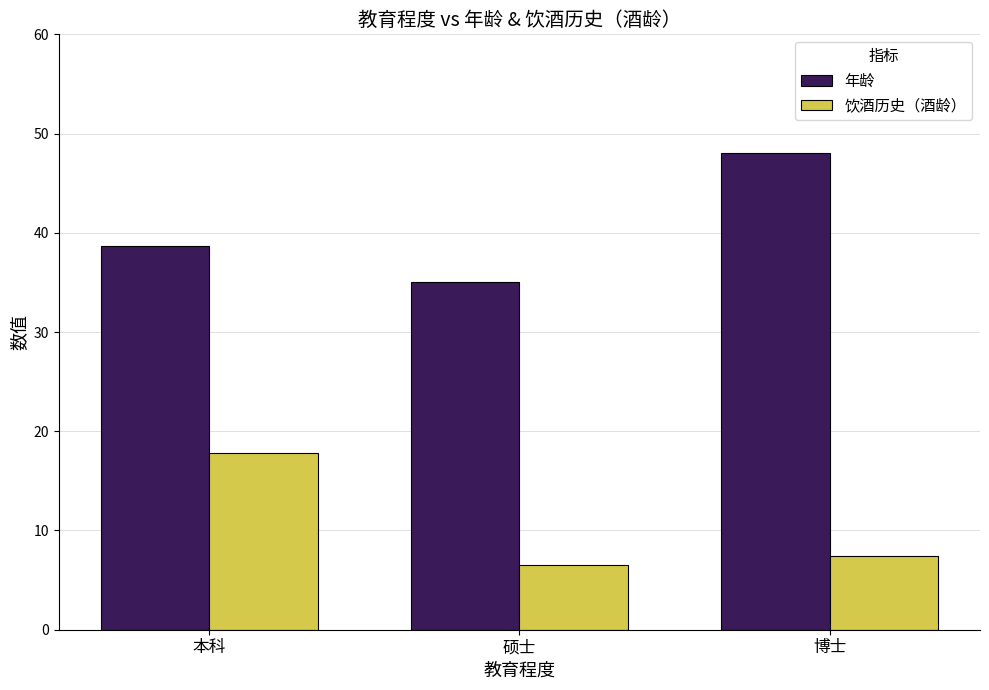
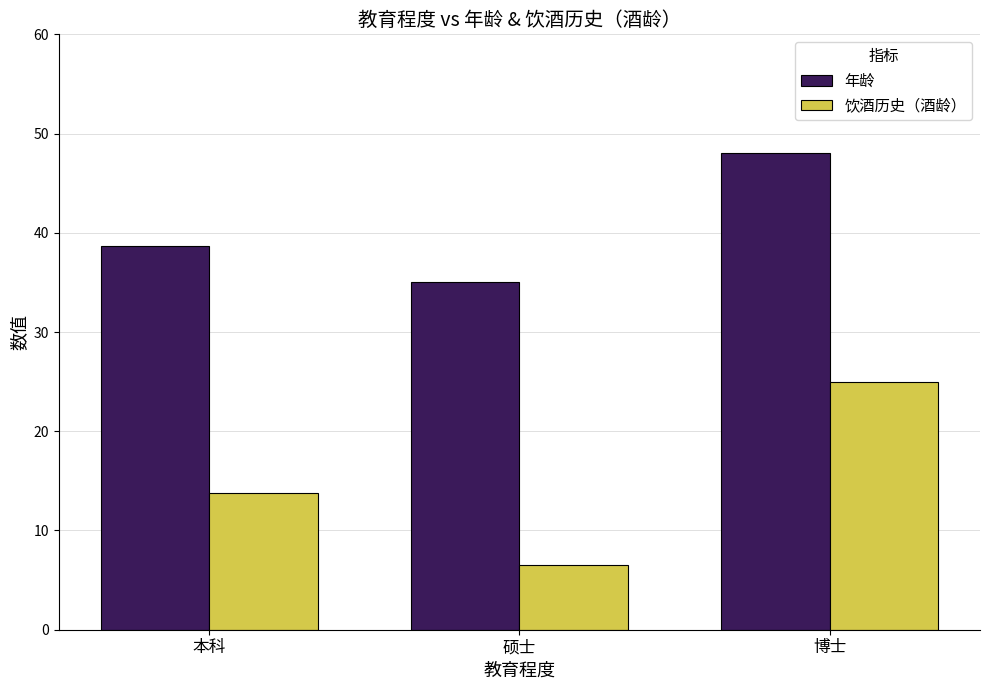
  {
    "年龄": {
      "本科": 39,
      "硕士": 35,
      "博士": 48
    },
    "饮酒历史（酒龄）": {
-     "本科": 18,
+     "本科": 14,
      "硕士": 7,
-     "博士": 7
+     "博士": 25
    }
  }
